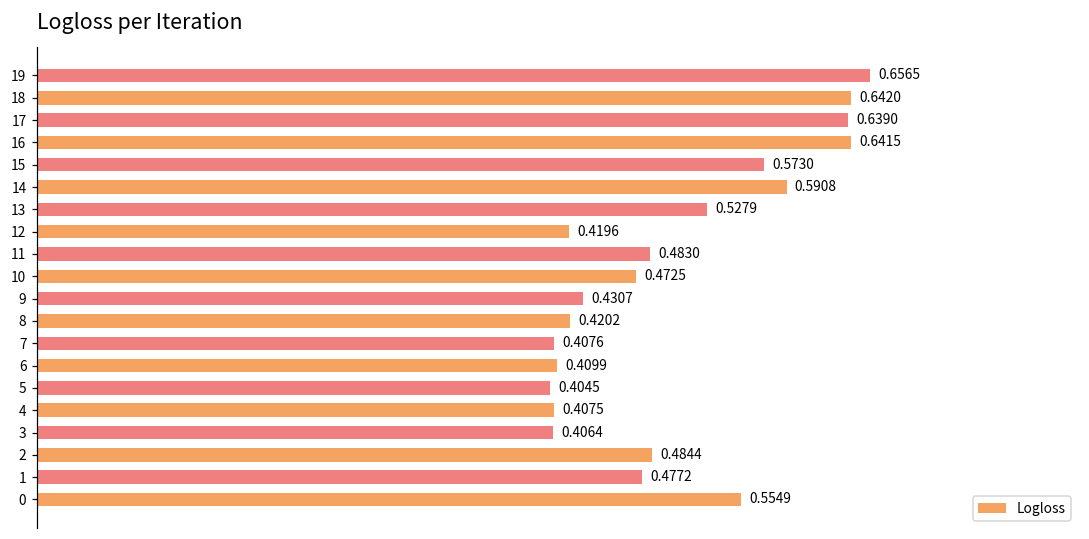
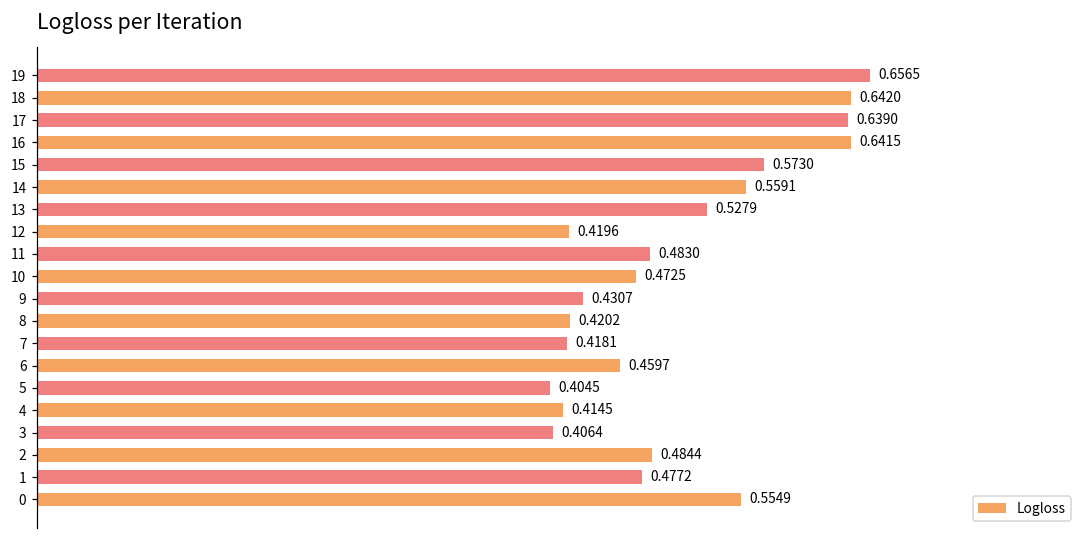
  {
-   "14": 0.5908,
-   "7": 0.4076,
-   "6": 0.4099,
-   "4": 0.4075
+   "14": 0.5591,
+   "7": 0.4181,
+   "6": 0.4597,
+   "4": 0.4145
  }
